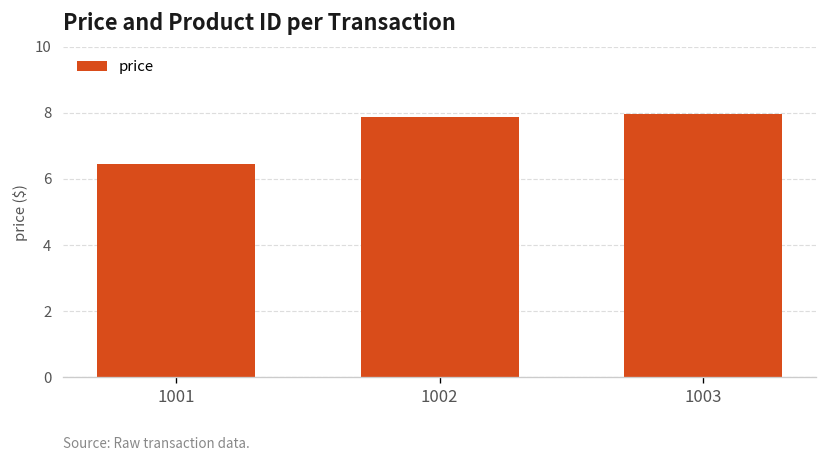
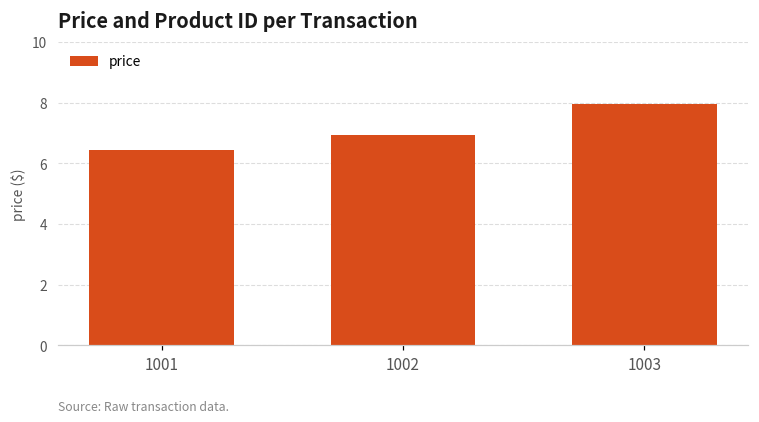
  {
    "1001": 6.5,
-   "1002": 7.9,
+   "1002": 7.0,
    "1003": 8.0
  }
